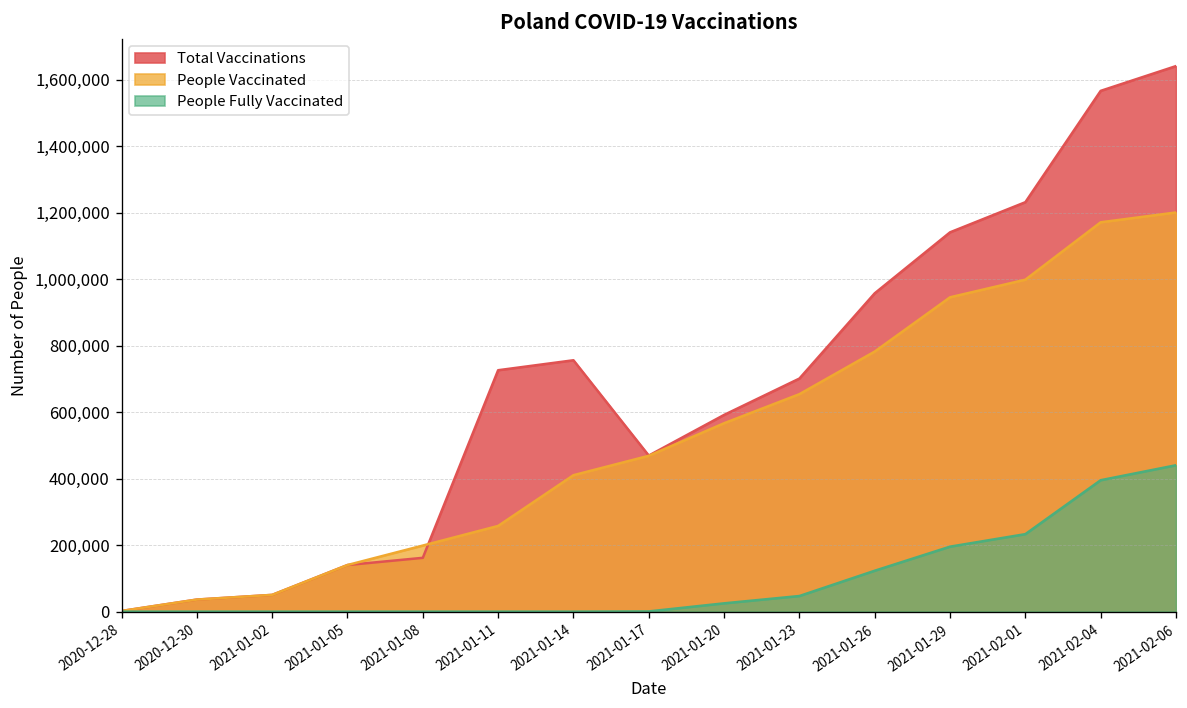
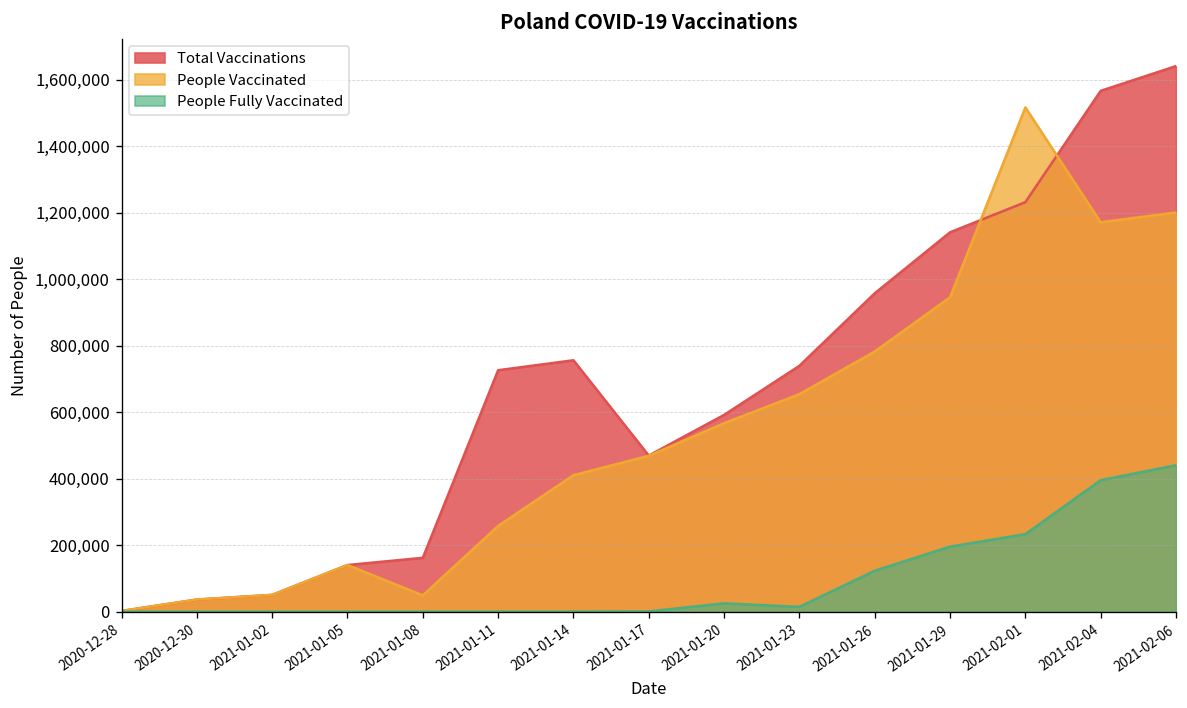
  {
    "Total Vaccinations": {
      "2021-01-08": "160,000",
      "2021-01-11": "730,000",
      "2021-01-14": "760,000",
      "2021-01-20": "590,000",
-     "2021-01-23": "700,000",
+     "2021-01-23": "740,000",
      "2021-01-26": "960,000",
      "2021-01-29": "1,140,000",
      "2021-02-01": "1,230,000",
      "2021-02-04": "1,570,000",
      "2021-02-06": "1,640,000"
    },
    "People Vaccinated": {
-     "2021-01-08": "200,000",
+     "2021-01-08": "50,000",
      "2021-01-11": "260,000",
      "2021-01-14": "410,000",
      "2021-01-20": "570,000",
      "2021-01-23": "650,000",
      "2021-01-26": "780,000",
      "2021-01-29": "950,000",
-     "2021-02-01": "1,000,000",
+     "2021-02-01": "1,520,000",
      "2021-02-04": "1,170,000",
      "2021-02-06": "1,200,000"
    },
    "People Fully Vaccinated": {
      "2020-12-30": "0",
      "2021-01-02": "0",
      "2021-01-05": "0",
      "2021-01-08": "0",
      "2021-01-11": "0",
      "2021-01-14": "0",
      "2021-01-17": "0",
      "2021-01-20": "20,000",
-     "2021-01-23": "50,000",
+     "2021-01-23": "10,000",
      "2021-01-26": "120,000",
      "2021-01-29": "200,000",
      "2021-02-01": "230,000",
      "2021-02-04": "400,000",
      "2021-02-06": "440,000"
    }
  }
